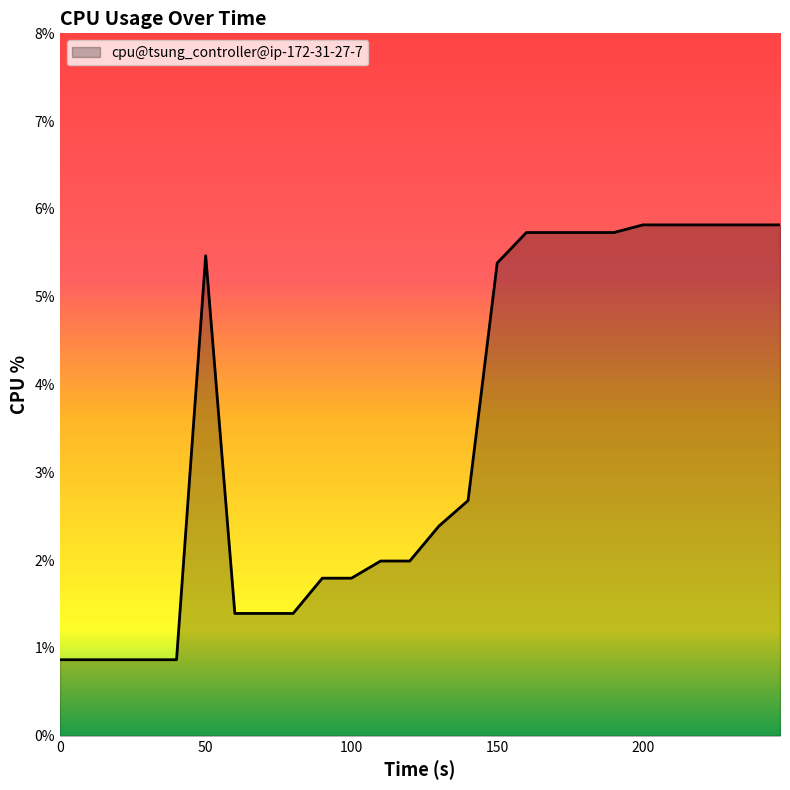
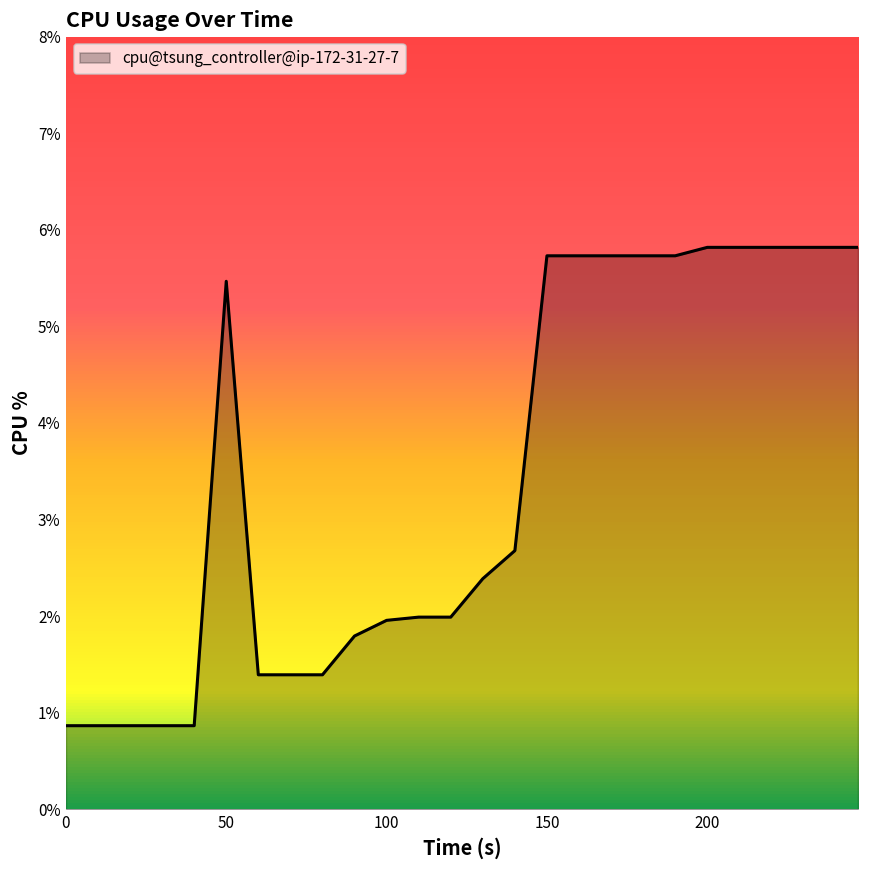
  {
    "0": "0.9%",
    "50": "5.5%",
-   "100": "1.8%",
-   "150": "5.4%",
+   "100": "2.0%",
+   "150": "5.7%",
    "200": "5.8%"
  }
